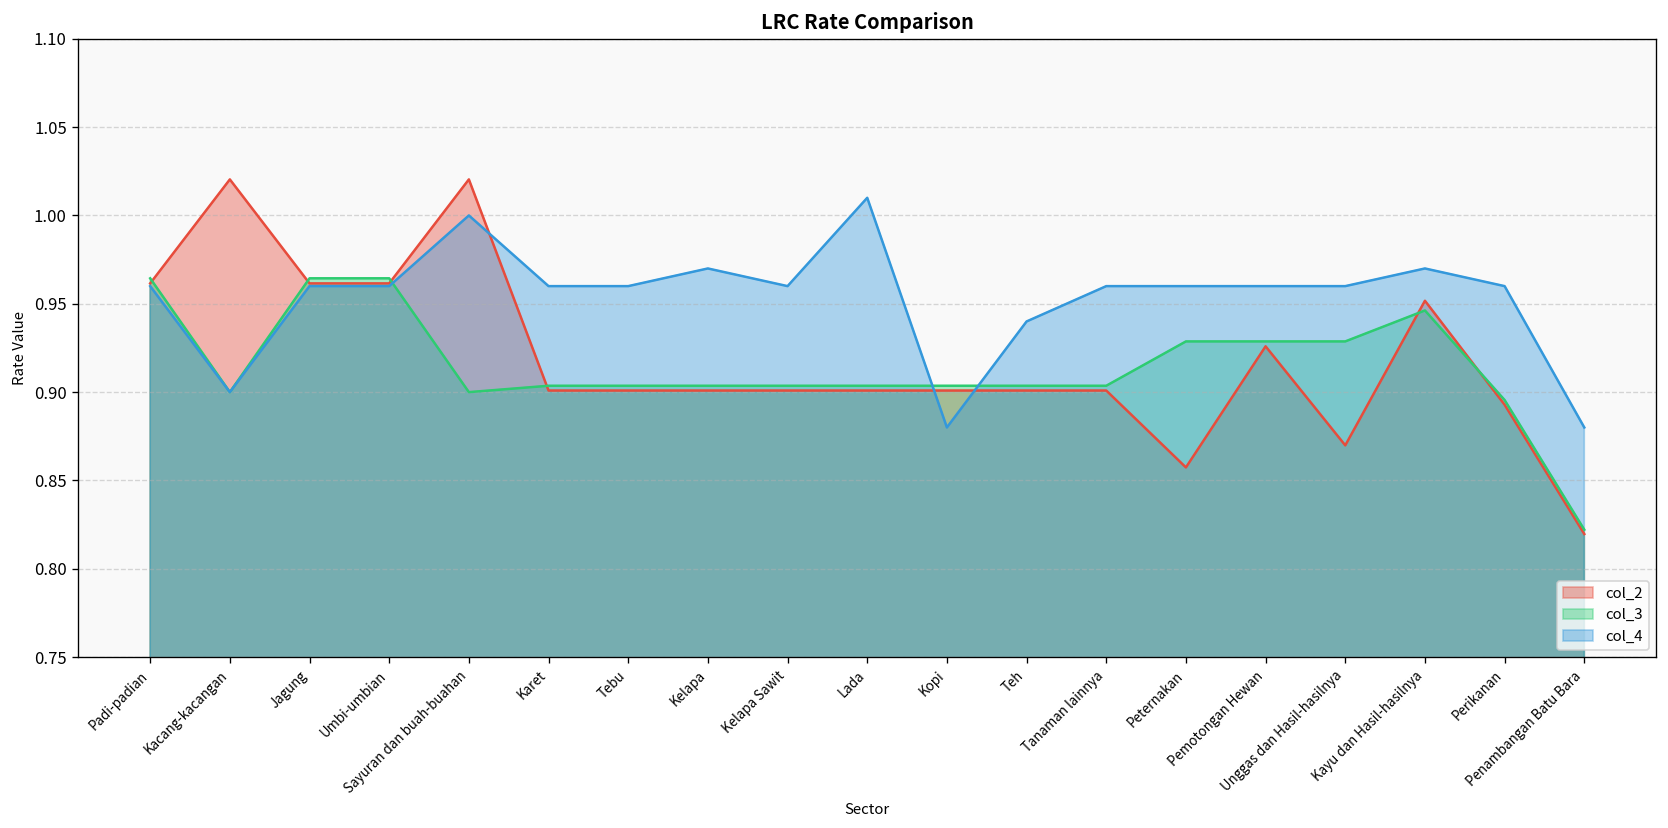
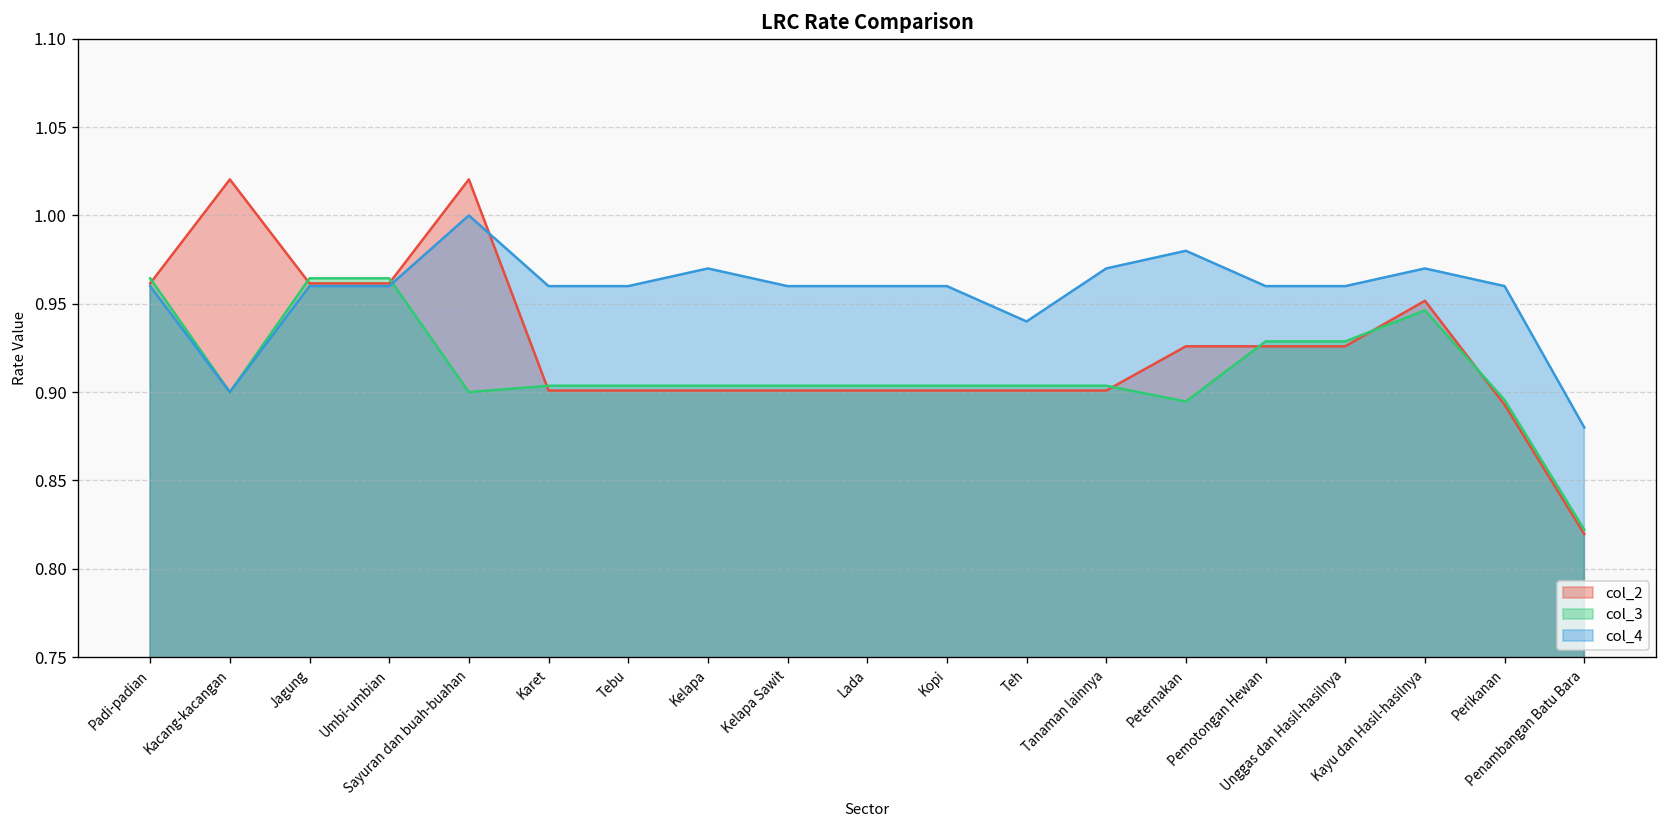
  {
    "col_2": {
      "Kacang-kacangan": 1.020,
      "Sayuran dan buah-buahan": 1.020,
      "Karet": 0.901,
      "Tebu": 0.901,
      "Kelapa": 0.901,
      "Kelapa Sawit": 0.901,
      "Lada": 0.901,
      "Kopi": 0.901,
      "Teh": 0.901,
      "Tanaman lainnya": 0.901,
-     "Peternakan": 0.857,
+     "Peternakan": 0.926,
      "Pemotongan Hewan": 0.926,
-     "Unggas dan Hasil-hasilnya": 0.870,
+     "Unggas dan Hasil-hasilnya": 0.926,
      "Kayu dan Hasil-hasilnya": 0.952,
      "Perikanan": 0.893,
      "Penambangan Batu Bara": 0.820
    },
    "col_3": {
      "Padi-padian": 0.964,
      "Jagung": 0.964,
      "Umbi-umbian": 0.964,
      "Sayuran dan buah-buahan": 0.900,
      "Karet": 0.904,
      "Tebu": 0.904,
      "Kelapa": 0.904,
      "Kelapa Sawit": 0.904,
      "Lada": 0.904,
      "Kopi": 0.904,
      "Teh": 0.904,
      "Tanaman lainnya": 0.904,
-     "Peternakan": 0.929,
+     "Peternakan": 0.895,
      "Pemotongan Hewan": 0.929,
      "Unggas dan Hasil-hasilnya": 0.929,
      "Kayu dan Hasil-hasilnya": 0.946,
      "Perikanan": 0.896,
      "Penambangan Batu Bara": 0.822
    },
    "col_4": {
      "Sayuran dan buah-buahan": 1.00,
      "Karet": 0.96,
      "Tebu": 0.96,
      "Kelapa": 0.97,
      "Kelapa Sawit": 0.96,
-     "Lada": 1.01,
-     "Kopi": 0.88,
+     "Lada": 0.96,
+     "Kopi": 0.96,
      "Teh": 0.94,
-     "Tanaman lainnya": 0.96,
-     "Peternakan": 0.96,
+     "Tanaman lainnya": 0.97,
+     "Peternakan": 0.98,
      "Pemotongan Hewan": 0.96,
      "Unggas dan Hasil-hasilnya": 0.96,
      "Kayu dan Hasil-hasilnya": 0.97,
      "Perikanan": 0.96,
      "Penambangan Batu Bara": 0.88
    }
  }
